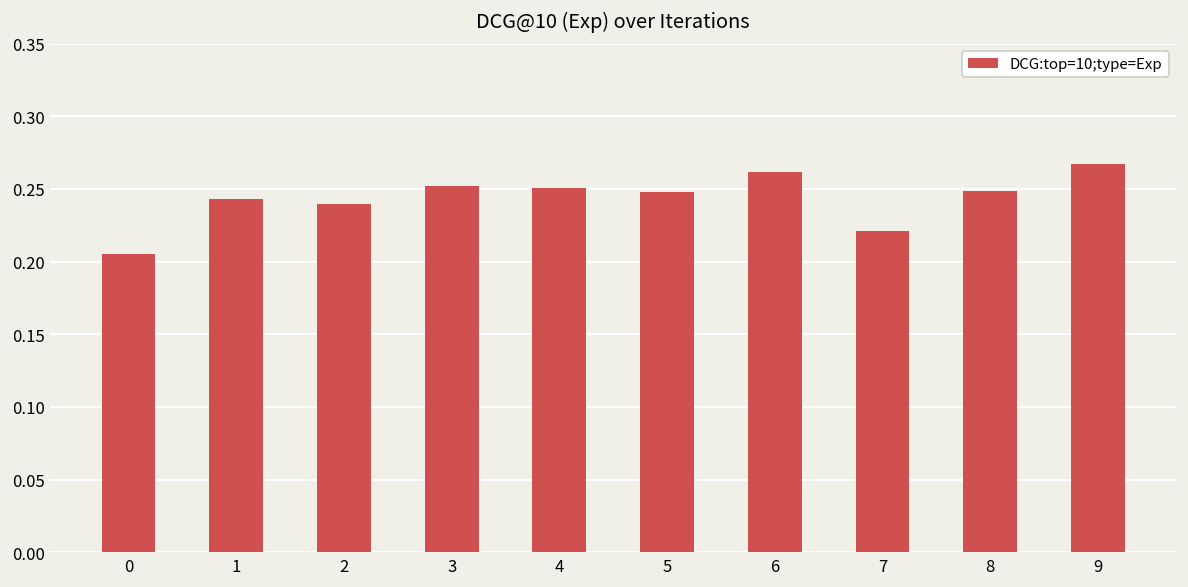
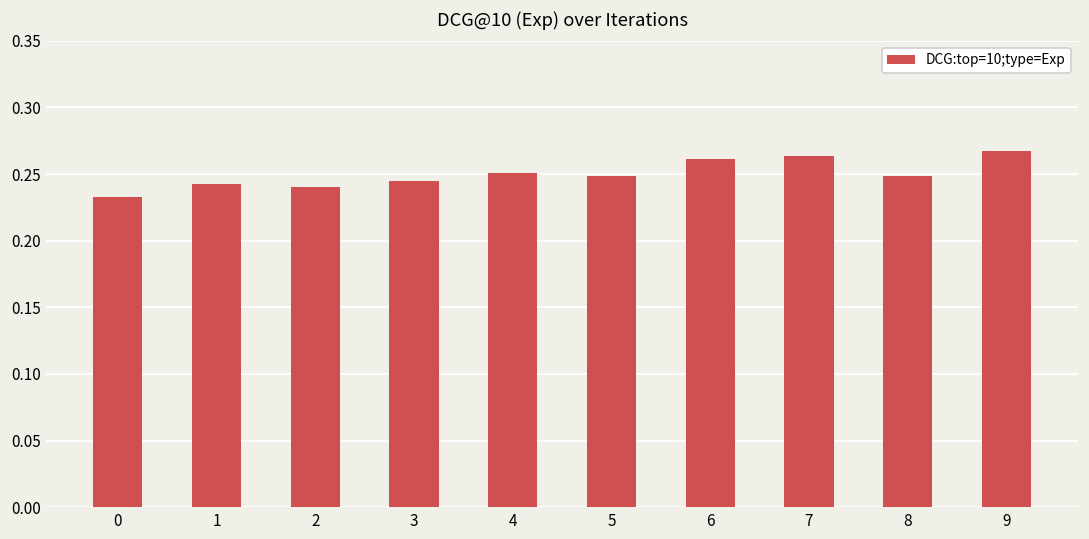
  {
-   "0": 0.205,
+   "0": 0.233,
    "1": 0.243,
    "2": 0.240,
-   "3": 0.252,
+   "3": 0.245,
    "4": 0.250,
    "5": 0.248,
    "6": 0.262,
-   "7": 0.221,
+   "7": 0.263,
    "8": 0.248,
    "9": 0.267
  }
